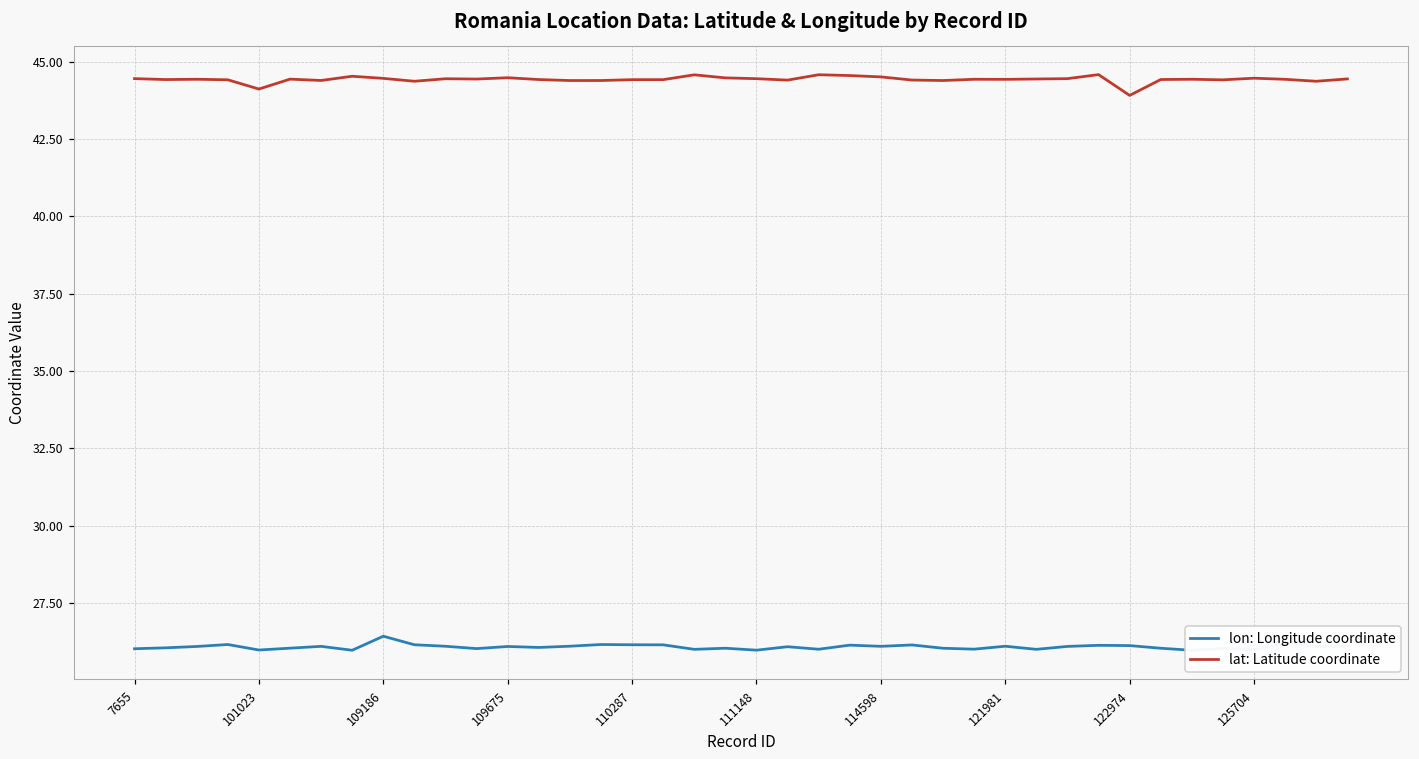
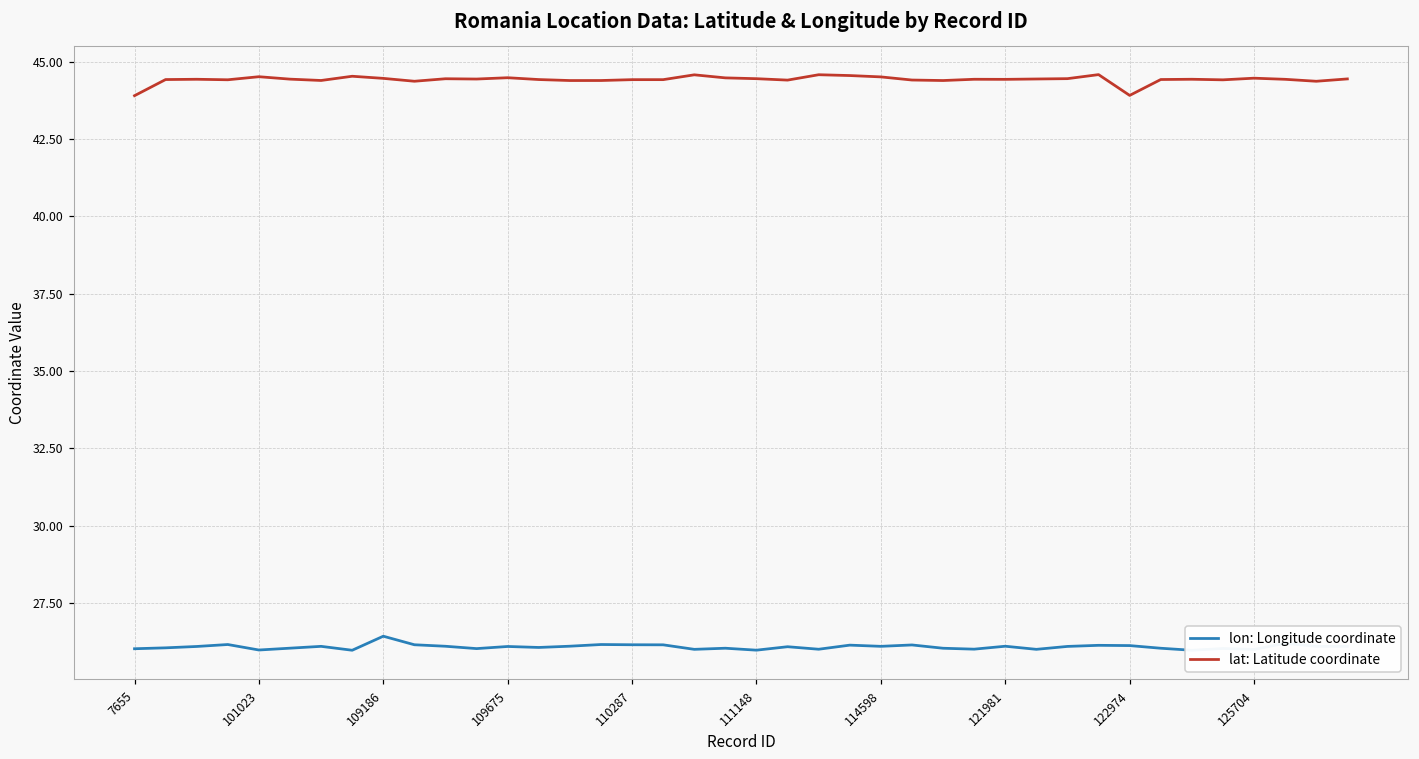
  {
    "lon: Longitude coordinate": {
      "7655": 26.0,
      "101023": 26.0,
      "109186": 26.4,
      "109675": 26.1,
      "110287": 26.2,
      "111148": 26.0,
      "114598": 26.1,
      "121981": 26.1,
      "122974": 26.1
    },
    "lat: Latitude coordinate": {
-     "7655": 44.5,
-     "101023": 44.1,
+     "7655": 43.9,
+     "101023": 44.5,
      "109186": 44.5,
      "109675": 44.5,
      "110287": 44.4,
      "111148": 44.5,
      "114598": 44.5,
      "121981": 44.4,
      "122974": 43.9,
      "125704": 44.5
    }
  }
